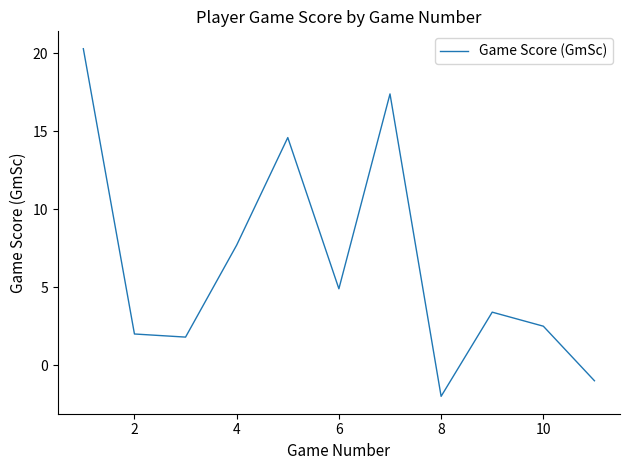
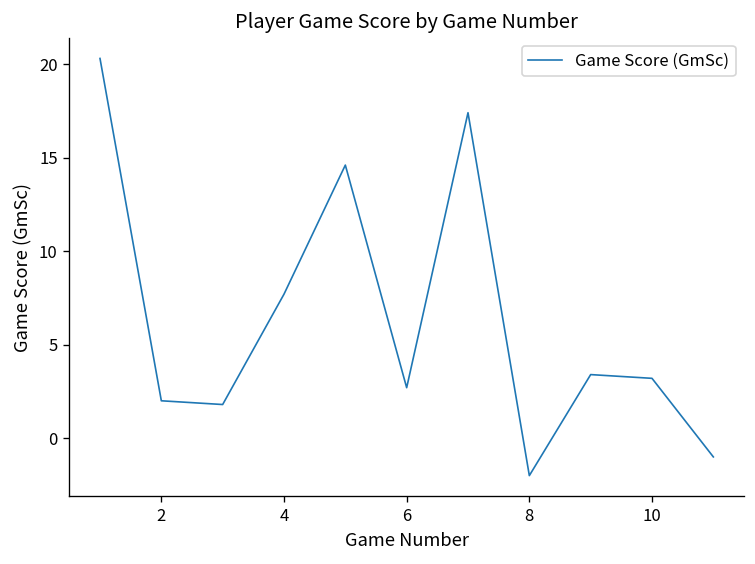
  {
    "2": 2.0,
    "4": 7.7,
-   "6": 4.9,
+   "6": 2.7,
    "8": -2.0,
-   "10": 2.5
+   "10": 3.2
  }
